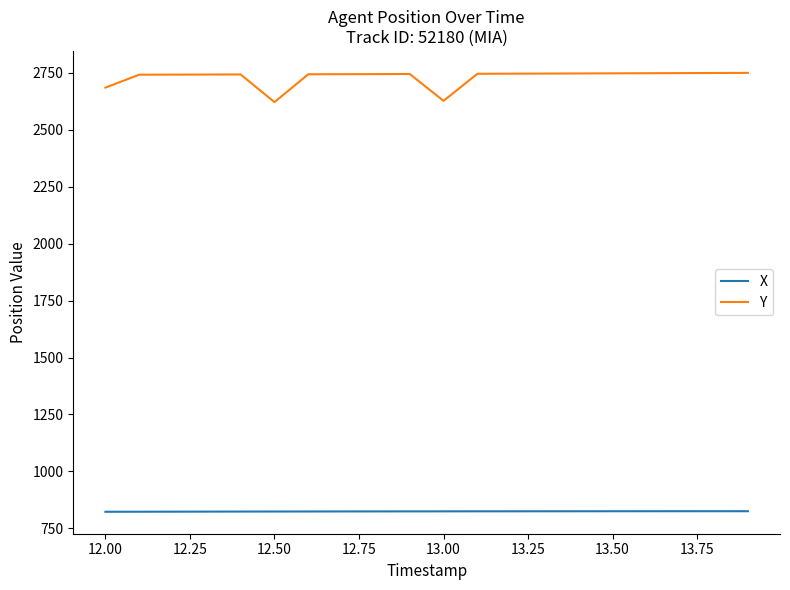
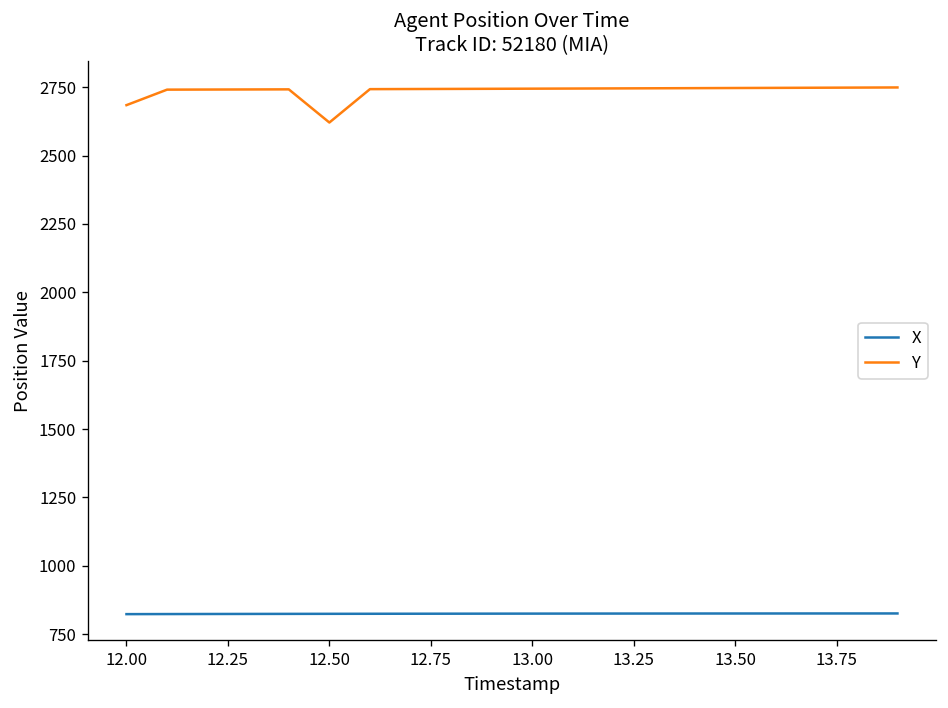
  {
    "X": {
      "12.00": 820,
      "12.50": 820,
      "13.00": 820,
      "13.50": 830
    },
    "Y": {
      "12.00": 2680,
      "12.50": 2620,
-     "13.00": 2630,
+     "13.00": 2740,
      "13.50": 2750
    }
  }
